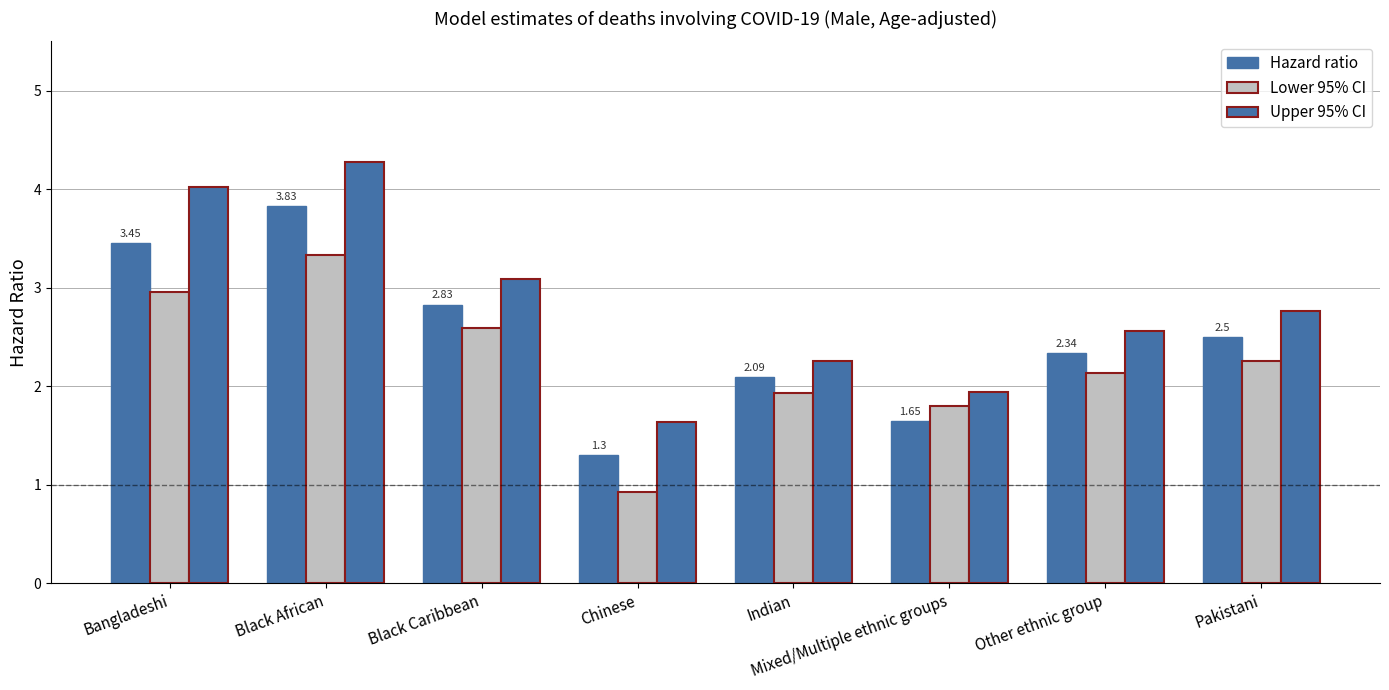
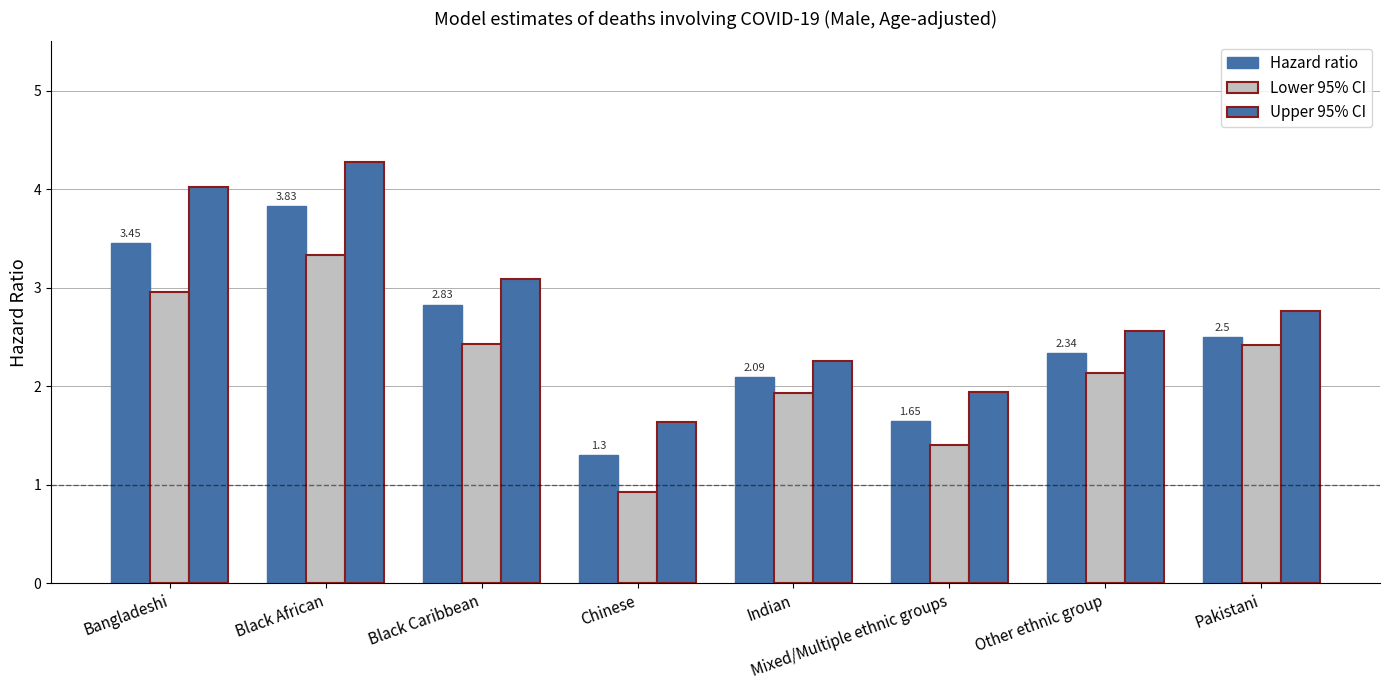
  {
    "Lower 95% CI": {
      "Bangladeshi": 3.0,
      "Black African": 3.3,
-     "Black Caribbean": 2.6,
+     "Black Caribbean": 2.4,
      "Chinese": 0.9,
      "Indian": 1.9,
-     "Mixed/Multiple ethnic groups": 1.8,
+     "Mixed/Multiple ethnic groups": 1.4,
      "Other ethnic group": 2.1,
-     "Pakistani": 2.3
+     "Pakistani": 2.4
    }
  }
